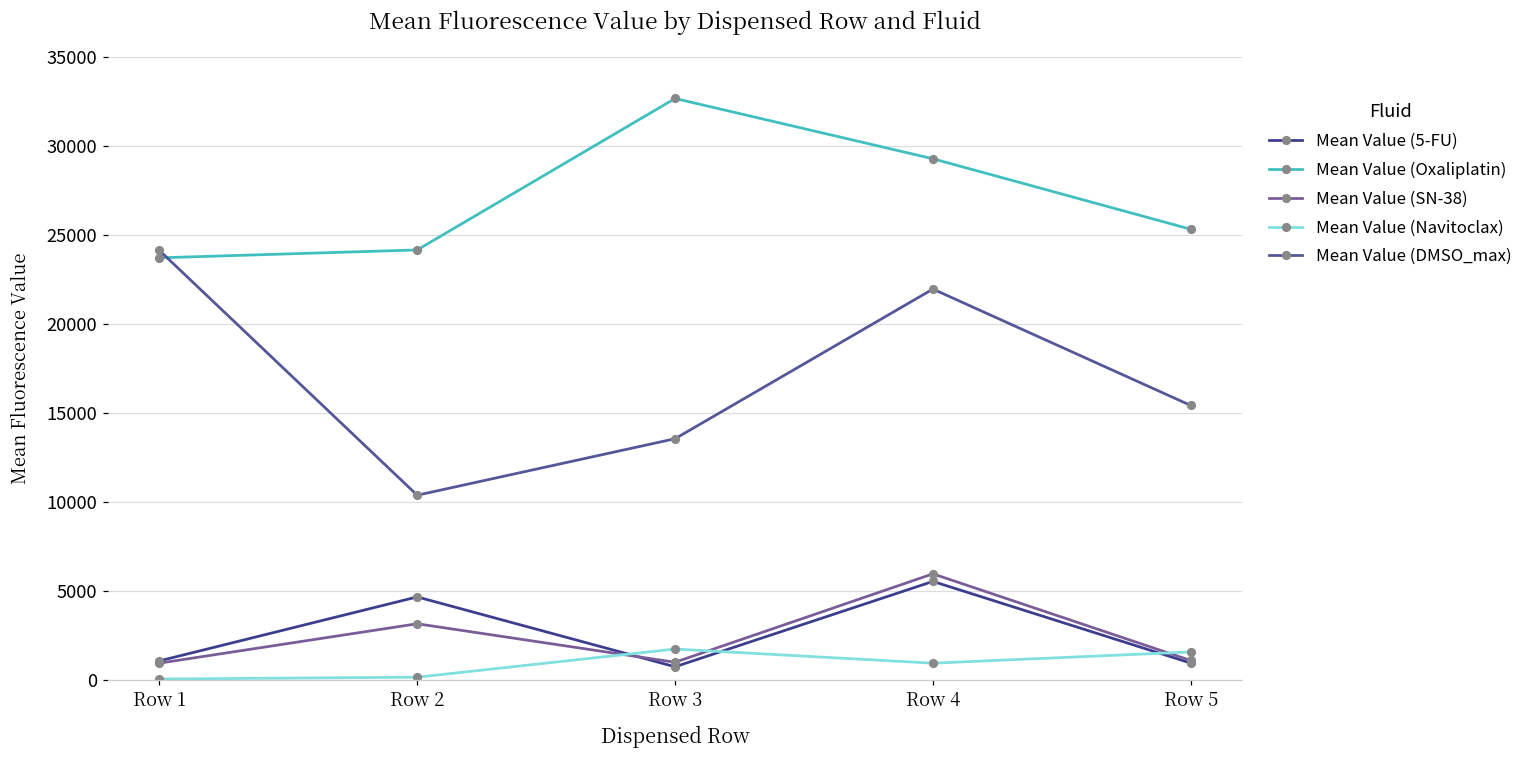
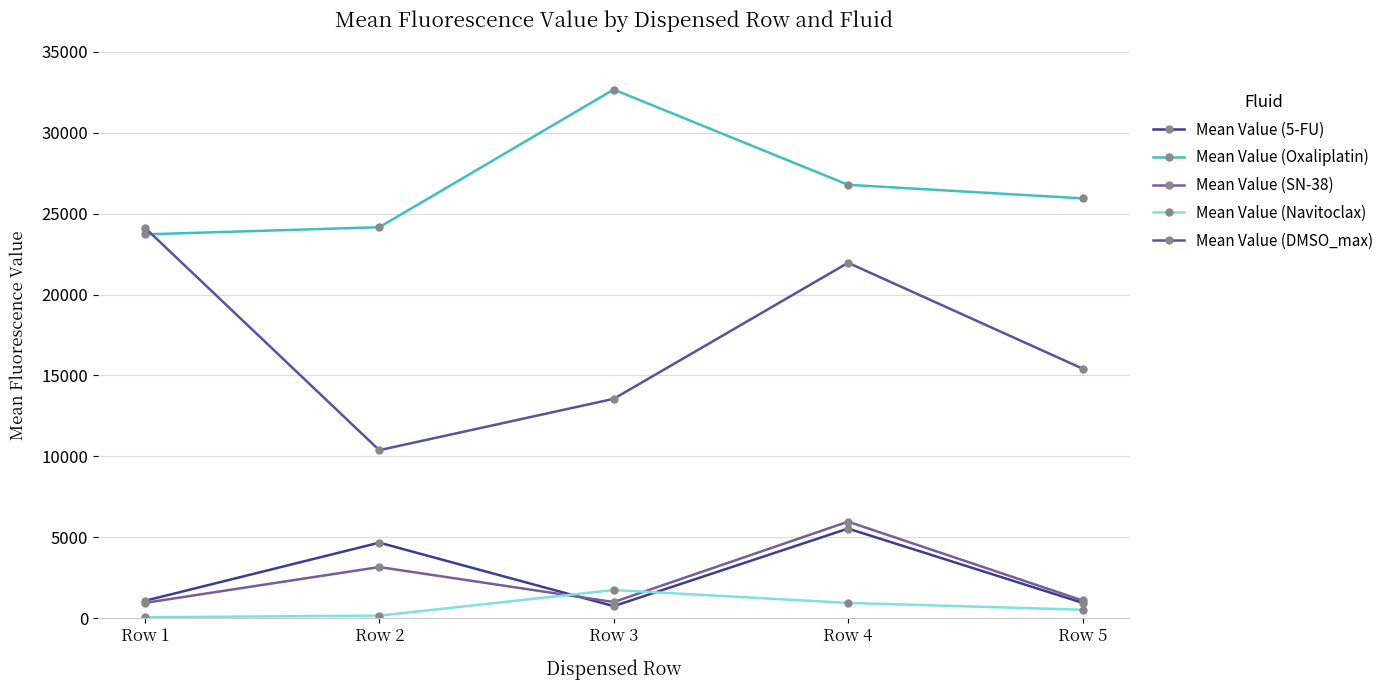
  {
    "Mean Value (Oxaliplatin)": {
      "Row 1": 23700,
      "Row 2": 24200,
      "Row 3": 32700,
-     "Row 4": 29300,
-     "Row 5": 25300
+     "Row 4": 26800,
+     "Row 5": 25900
    },
    "Mean Value (Navitoclax)": {
      "Row 1": 100,
      "Row 2": 200,
      "Row 3": 1700,
      "Row 4": 900,
-     "Row 5": 1600
+     "Row 5": 500
    }
  }
